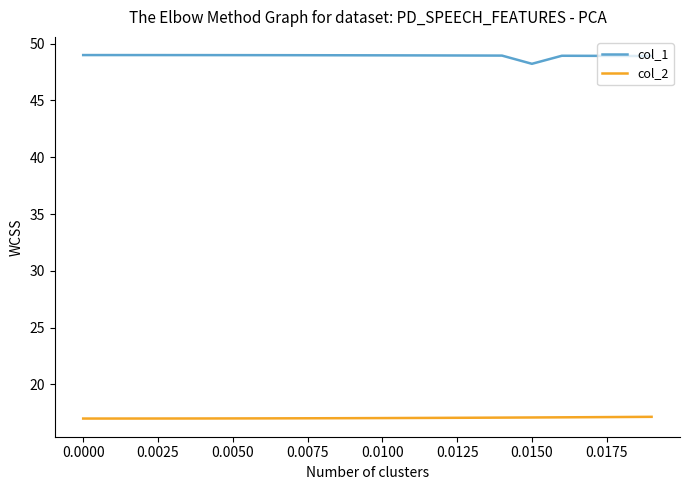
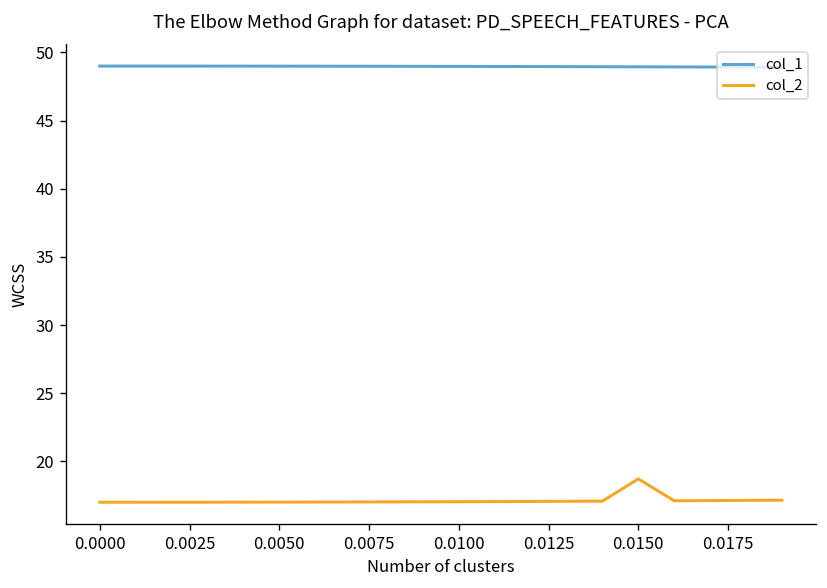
  {
    "col_1": {
      "0.0000": 49.0,
      "0.0050": 49.0,
      "0.0100": 49.0,
-     "0.0150": 48.2
+     "0.0150": 48.9
    },
    "col_2": {
      "0.0000": 17.0,
      "0.0050": 17.0,
      "0.0100": 17.0,
-     "0.0150": 17.1
+     "0.0150": 18.7
    }
  }
